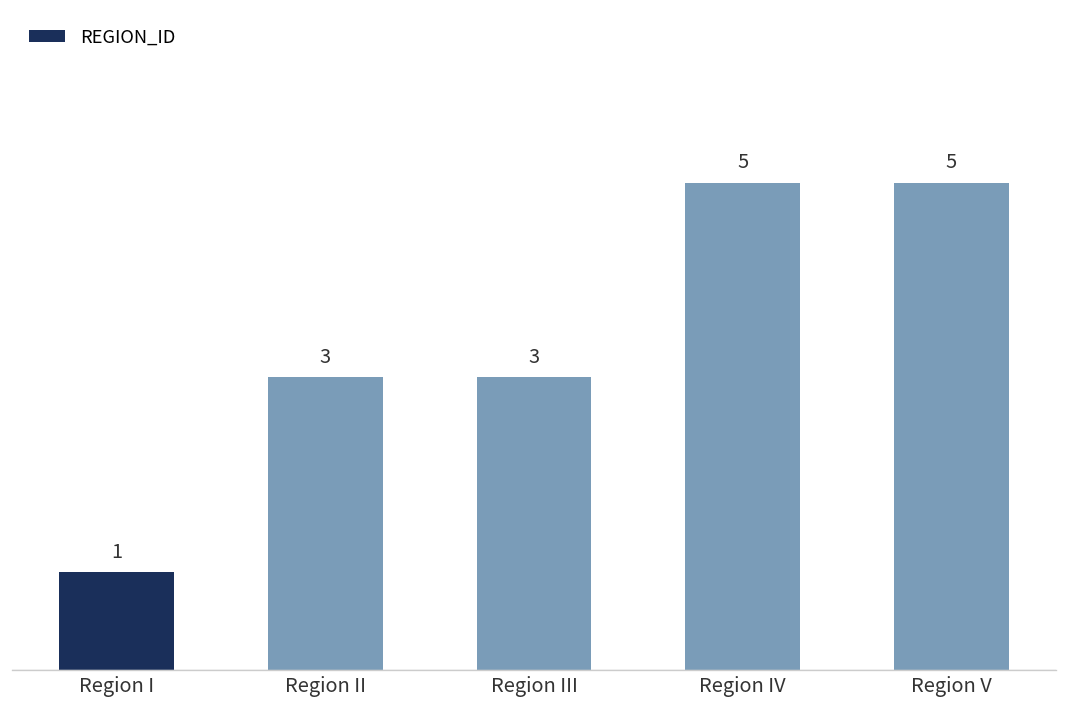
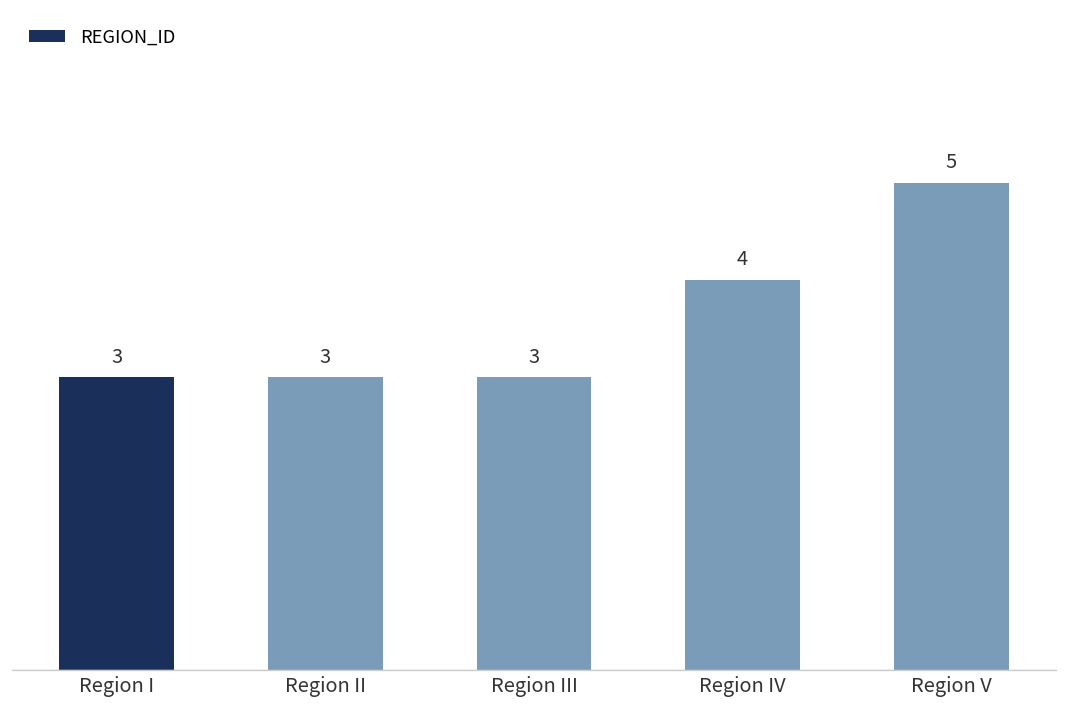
  {
-   "Region I": 1,
+   "Region I": 3,
    "Region II": 3,
    "Region III": 3,
-   "Region IV": 5,
+   "Region IV": 4,
    "Region V": 5
  }
